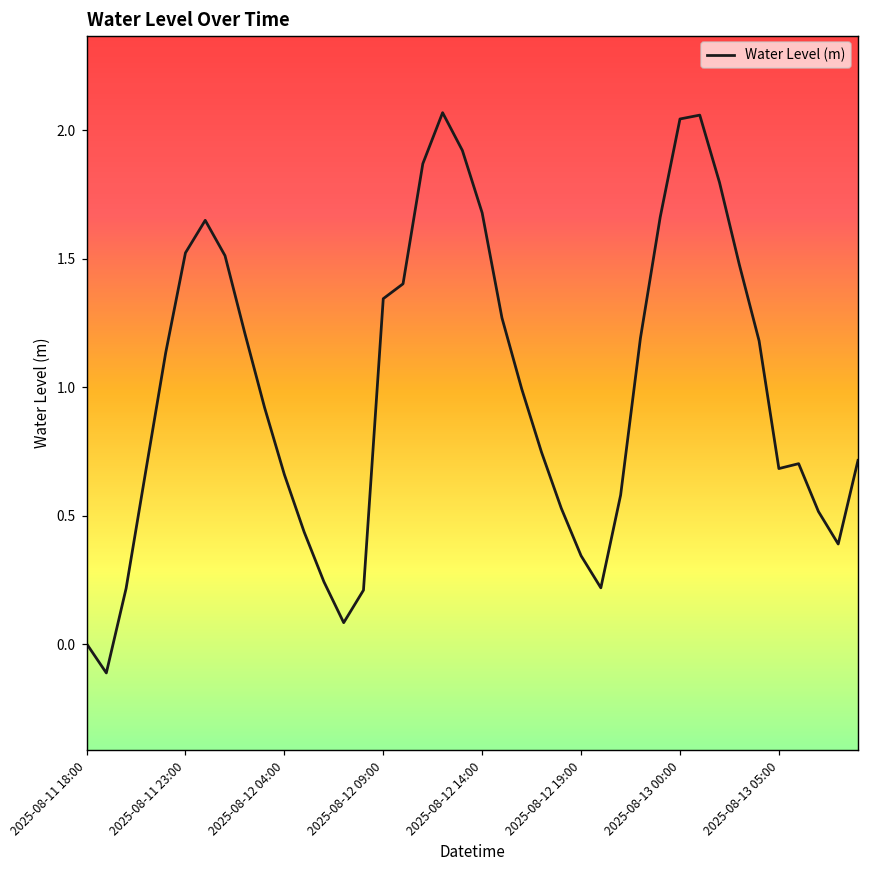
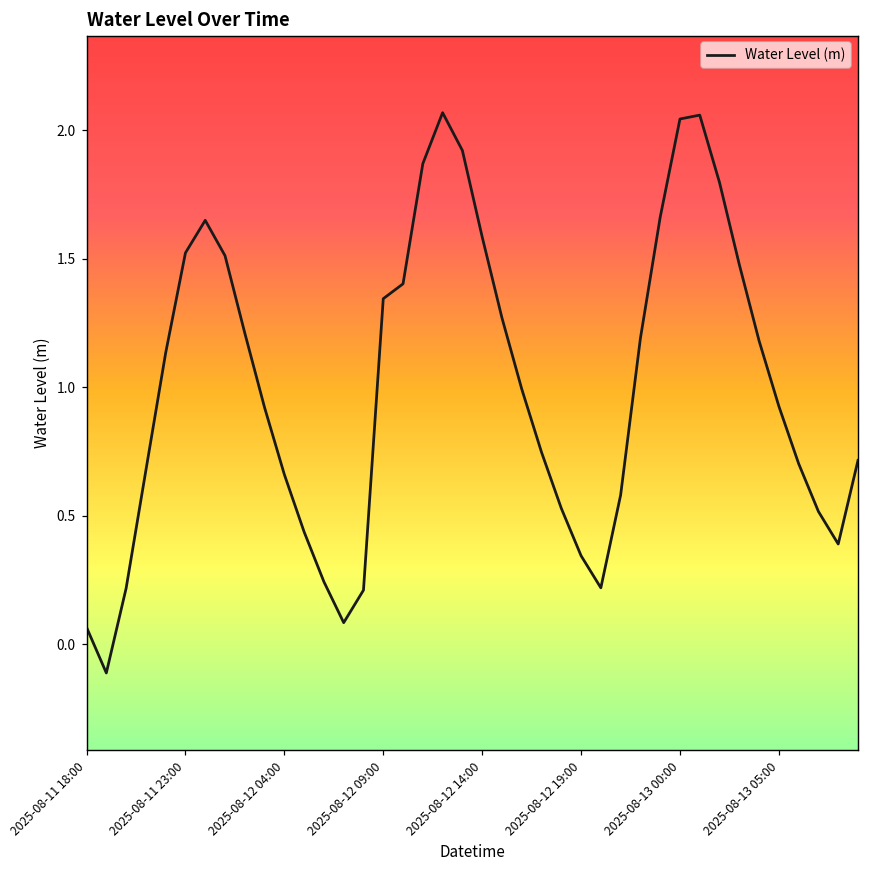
  {
-   "2025-08-11 18:00": 0.00,
+   "2025-08-11 18:00": 0.07,
    "2025-08-11 23:00": 1.52,
    "2025-08-12 04:00": 0.66,
    "2025-08-12 09:00": 1.34,
-   "2025-08-12 14:00": 1.68,
+   "2025-08-12 14:00": 1.59,
    "2025-08-12 19:00": 0.34,
    "2025-08-13 00:00": 2.04,
-   "2025-08-13 05:00": 0.68
+   "2025-08-13 05:00": 0.93
  }
